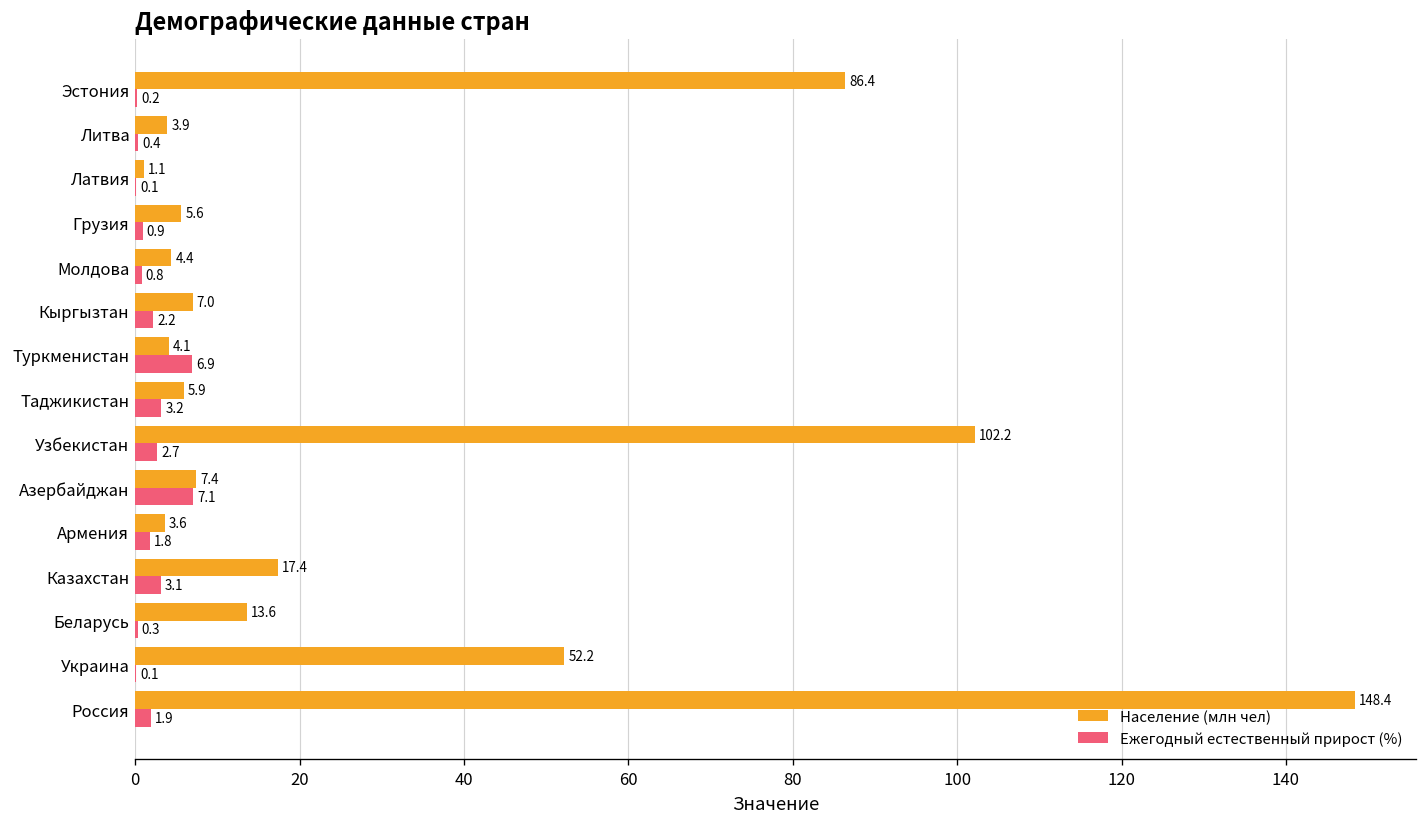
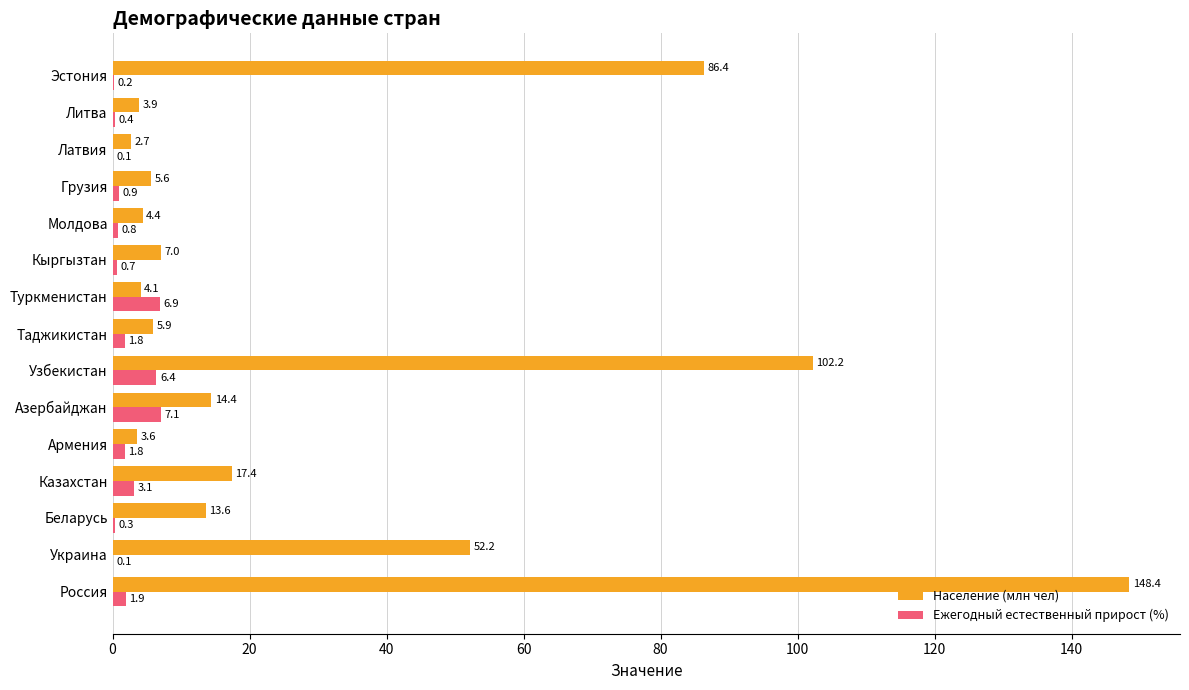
  {
    "Население (млн чел)": {
      "Эстония": 86.4,
      "Литва": 3.9,
-     "Латвия": 1.1,
+     "Латвия": 2.7,
      "Грузия": 5.6,
      "Молдова": 4.4,
      "Кыргызтан": 7.0,
      "Туркменистан": 4.1,
      "Таджикистан": 5.9,
      "Узбекистан": 102.2,
-     "Азербайджан": 7.4,
+     "Азербайджан": 14.4,
      "Армения": 3.6,
      "Казахстан": 17.4,
      "Беларусь": 13.6,
      "Украина": 52.2,
      "Россия": 148.4
    },
    "Ежегодный естественный прирост (%)": {
      "Эстония": 0.2,
      "Литва": 0.4,
      "Латвия": 0.1,
      "Грузия": 0.9,
      "Молдова": 0.8,
-     "Кыргызтан": 2.2,
+     "Кыргызтан": 0.7,
      "Туркменистан": 6.9,
-     "Таджикистан": 3.2,
-     "Узбекистан": 2.7,
+     "Таджикистан": 1.8,
+     "Узбекистан": 6.4,
      "Азербайджан": 7.1,
      "Армения": 1.8,
      "Казахстан": 3.1,
      "Беларусь": 0.3,
      "Украина": 0.1,
      "Россия": 1.9
    }
  }
